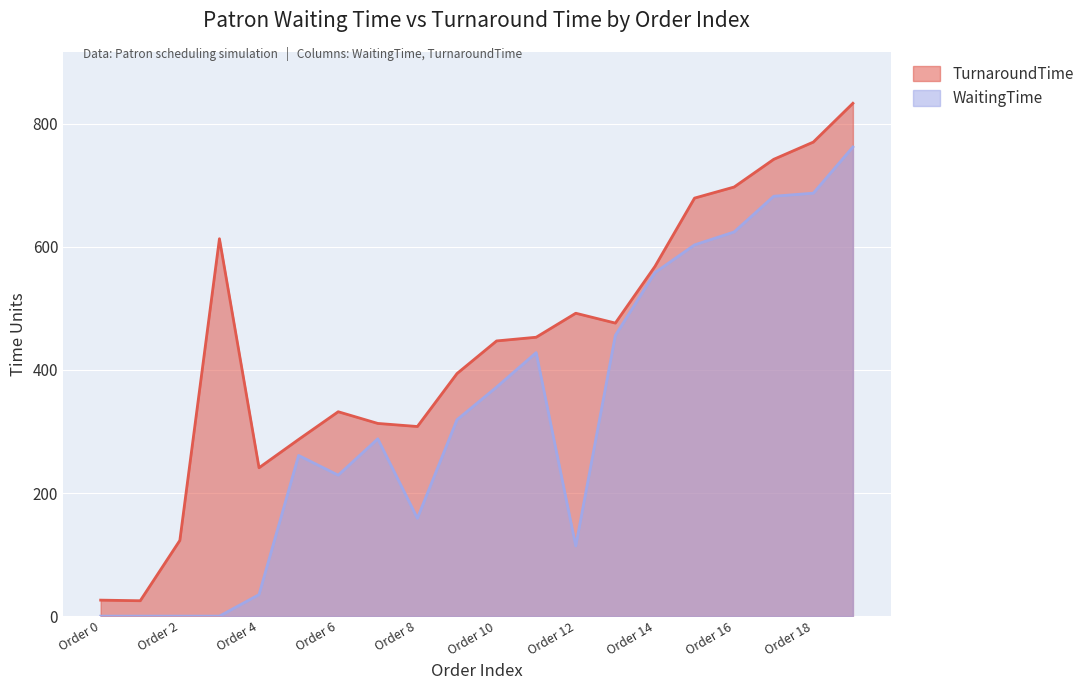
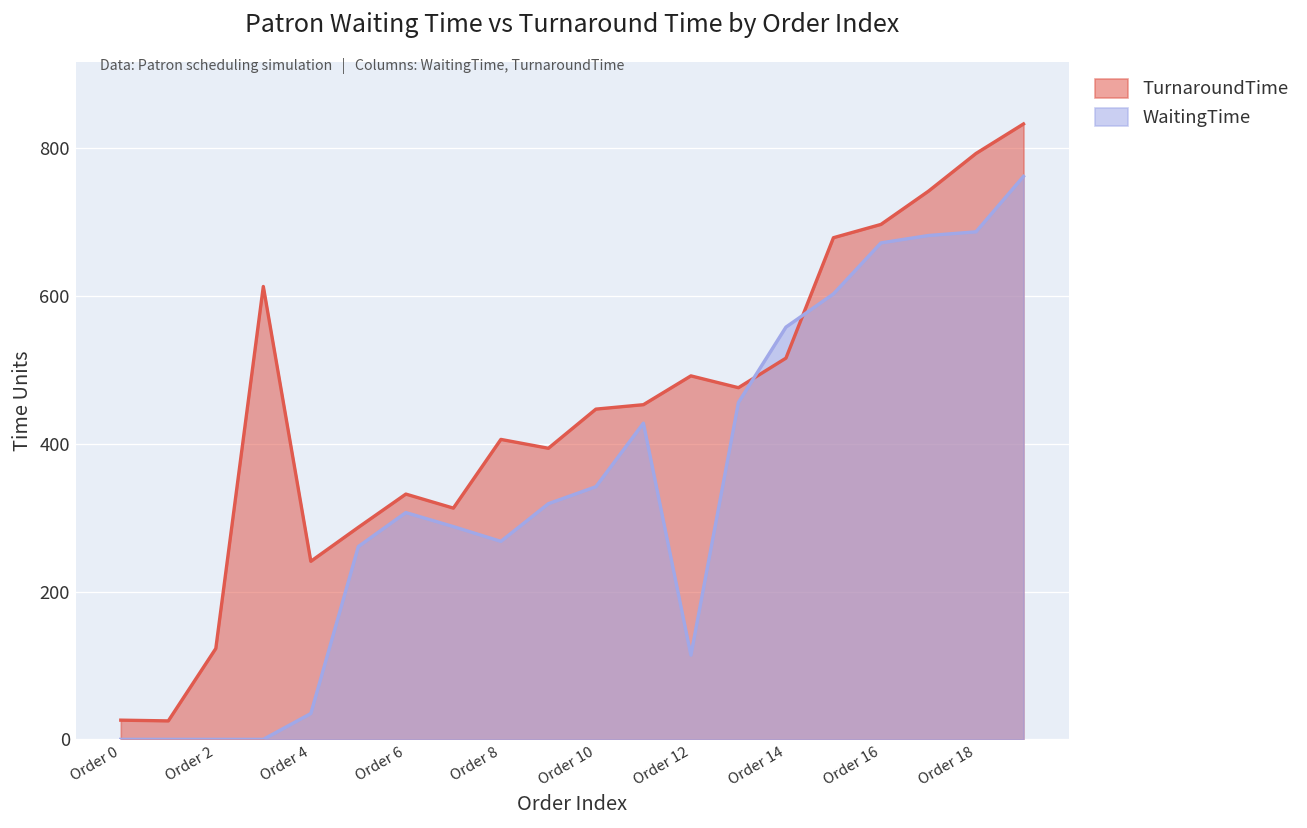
  {
    "TurnaroundTime": {
      "Order 0": 30,
      "Order 2": 120,
      "Order 4": 240,
      "Order 6": 330,
-     "Order 8": 310,
+     "Order 8": 410,
      "Order 10": 450,
      "Order 12": 490,
-     "Order 14": 570,
+     "Order 14": 520,
      "Order 16": 700,
-     "Order 18": 770
+     "Order 18": 790
    },
    "WaitingTime": {
      "Order 0": 0,
      "Order 2": 0,
      "Order 4": 40,
-     "Order 6": 230,
-     "Order 8": 160,
-     "Order 10": 370,
+     "Order 6": 310,
+     "Order 8": 270,
+     "Order 10": 340,
      "Order 12": 110,
      "Order 14": 560,
-     "Order 16": 620,
+     "Order 16": 670,
      "Order 18": 690
    }
  }
